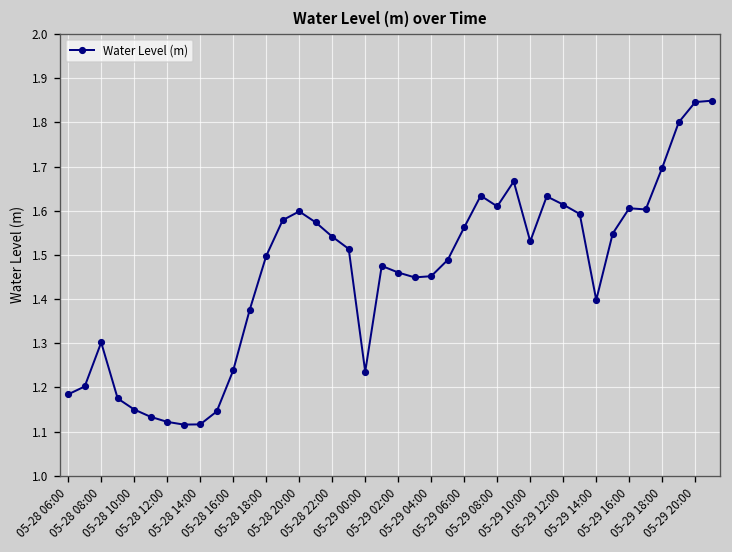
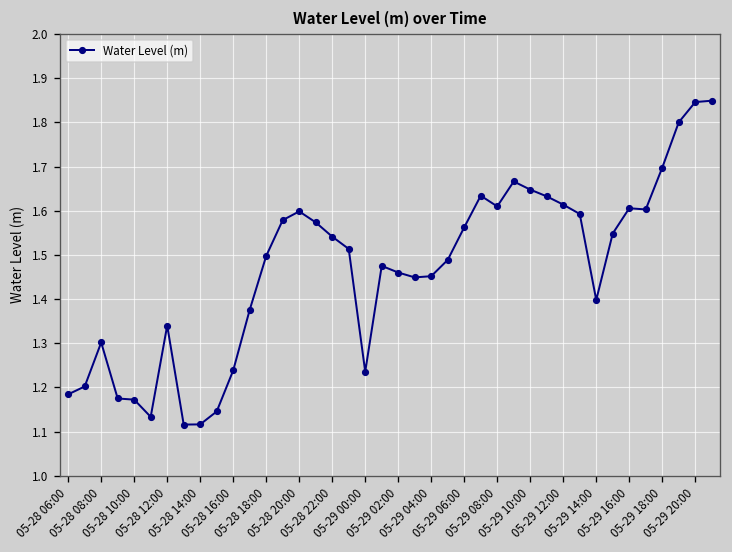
  {
    "05-28 06:00": 1.18,
    "05-28 08:00": 1.30,
-   "05-28 10:00": 1.15,
-   "05-28 12:00": 1.12,
+   "05-28 10:00": 1.17,
+   "05-28 12:00": 1.34,
    "05-28 14:00": 1.12,
    "05-28 16:00": 1.24,
    "05-28 18:00": 1.50,
    "05-28 20:00": 1.60,
    "05-28 22:00": 1.54,
    "05-29 00:00": 1.24,
    "05-29 02:00": 1.46,
    "05-29 04:00": 1.45,
    "05-29 06:00": 1.56,
    "05-29 08:00": 1.61,
-   "05-29 10:00": 1.53,
+   "05-29 10:00": 1.65,
    "05-29 12:00": 1.61,
    "05-29 14:00": 1.40,
    "05-29 16:00": 1.61,
    "05-29 18:00": 1.70,
    "05-29 20:00": 1.85
  }
